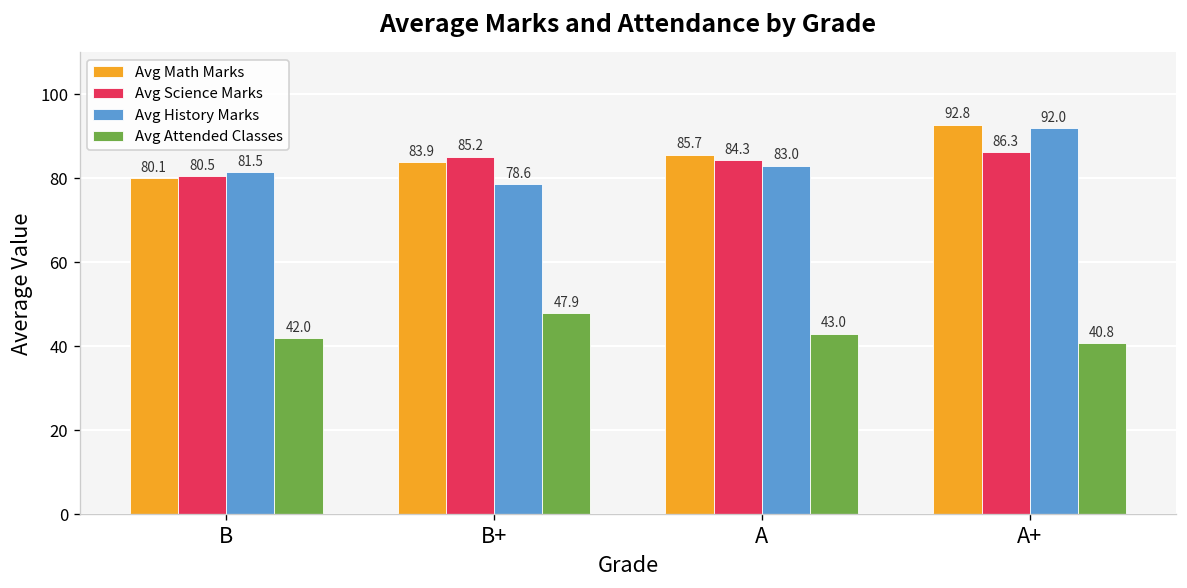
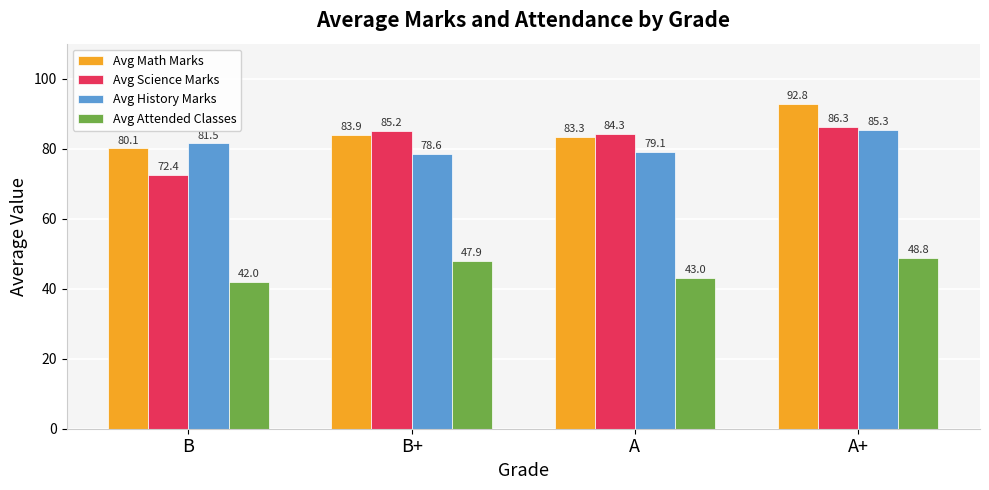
  {
    "Avg Math Marks": {
      "B": 80.1,
      "B+": 83.9,
-     "A": 85.7,
+     "A": 83.3,
      "A+": 92.8
    },
    "Avg Science Marks": {
-     "B": 80.5,
+     "B": 72.4,
      "B+": 85.2,
      "A": 84.3,
      "A+": 86.3
    },
    "Avg History Marks": {
      "B+": 78.6,
-     "A": 83.0,
-     "A+": 92.0
+     "A": 79.1,
+     "A+": 85.3
    },
    "Avg Attended Classes": {
      "B": 42.0,
      "B+": 47.9,
      "A": 43.0,
-     "A+": 40.8
+     "A+": 48.8
    }
  }
